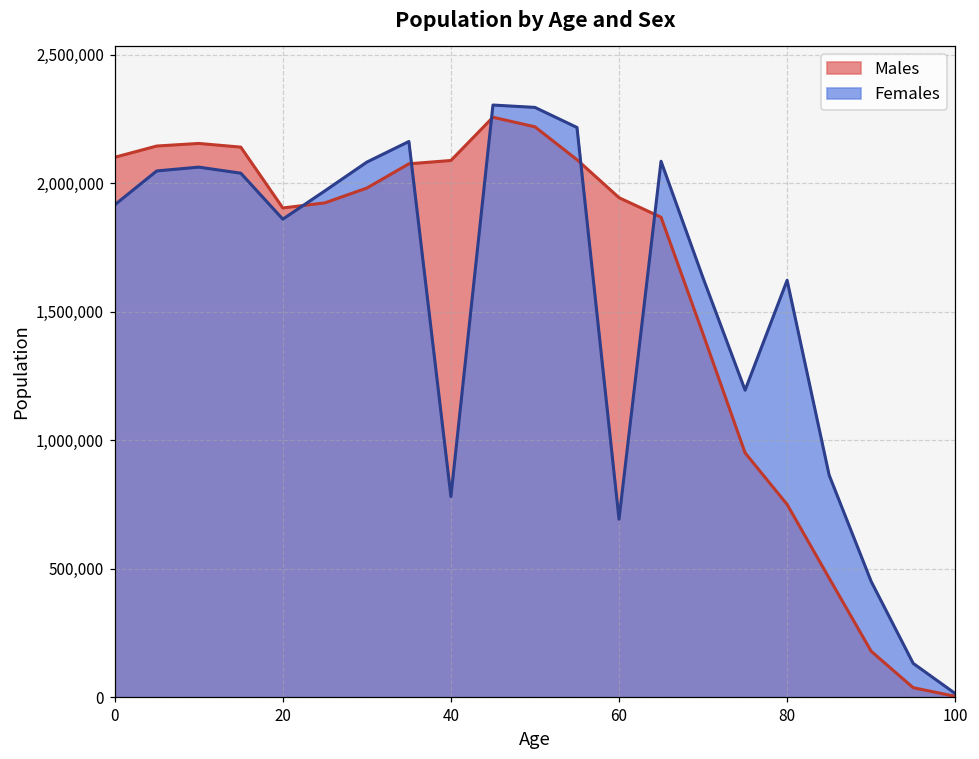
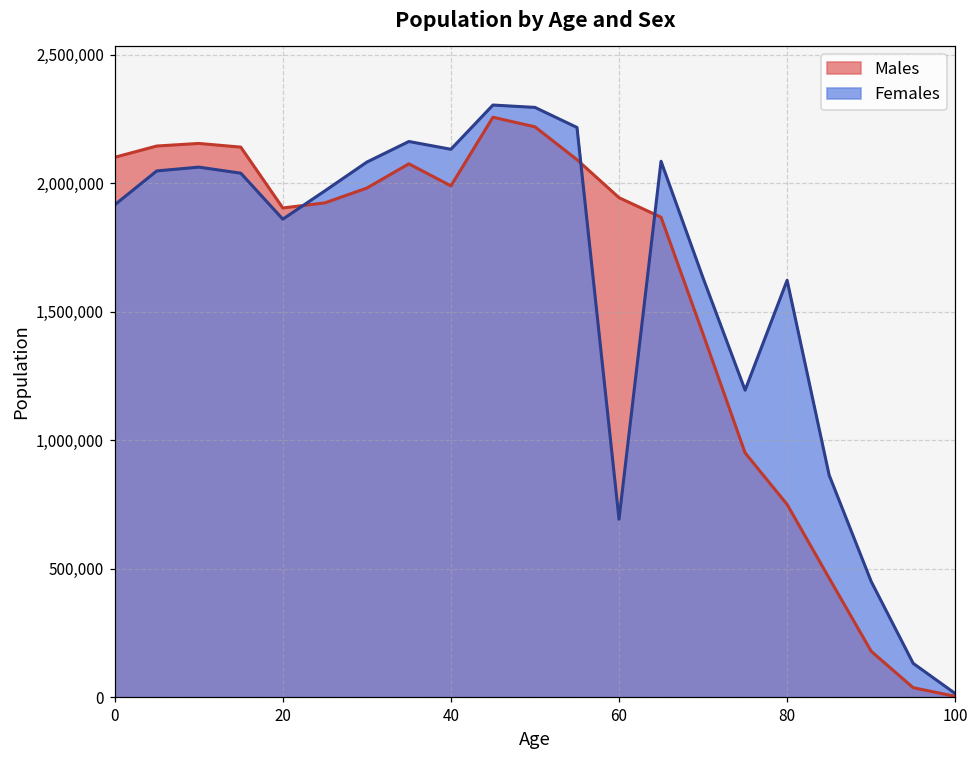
  {
    "Males": {
      "0": "2,100,000",
      "20": "1,900,000",
-     "40": "2,090,000",
+     "40": "1,990,000",
      "60": "1,940,000",
      "80": "750,000"
    },
    "Females": {
      "0": "1,920,000",
      "20": "1,860,000",
-     "40": "780,000",
+     "40": "2,130,000",
      "60": "690,000",
      "80": "1,620,000"
    }
  }
